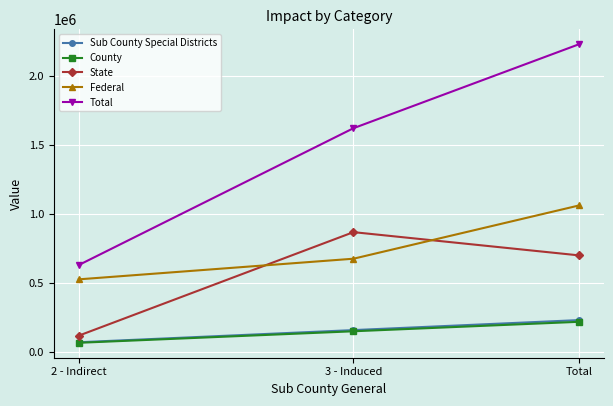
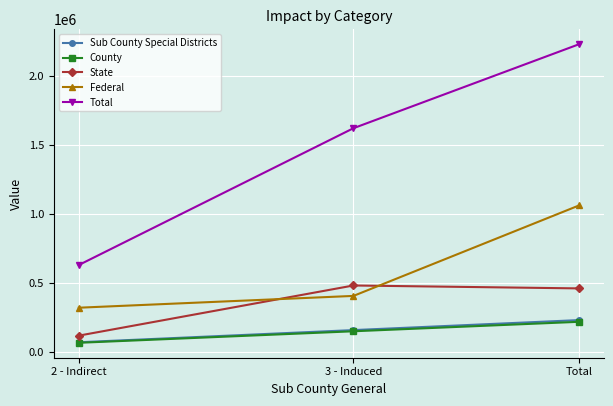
  {
    "State": {
      "2 - Indirect": 120000,
-     "3 - Induced": 870000,
-     "Total": 700000
+     "3 - Induced": 480000,
+     "Total": 460000
    },
    "Federal": {
-     "2 - Indirect": 530000,
-     "3 - Induced": 680000,
+     "2 - Indirect": 320000,
+     "3 - Induced": 410000,
      "Total": 1060000
    },
    "Total": {
      "2 - Indirect": 630000,
      "3 - Induced": 1620000,
      "Total": 2230000
    }
  }
